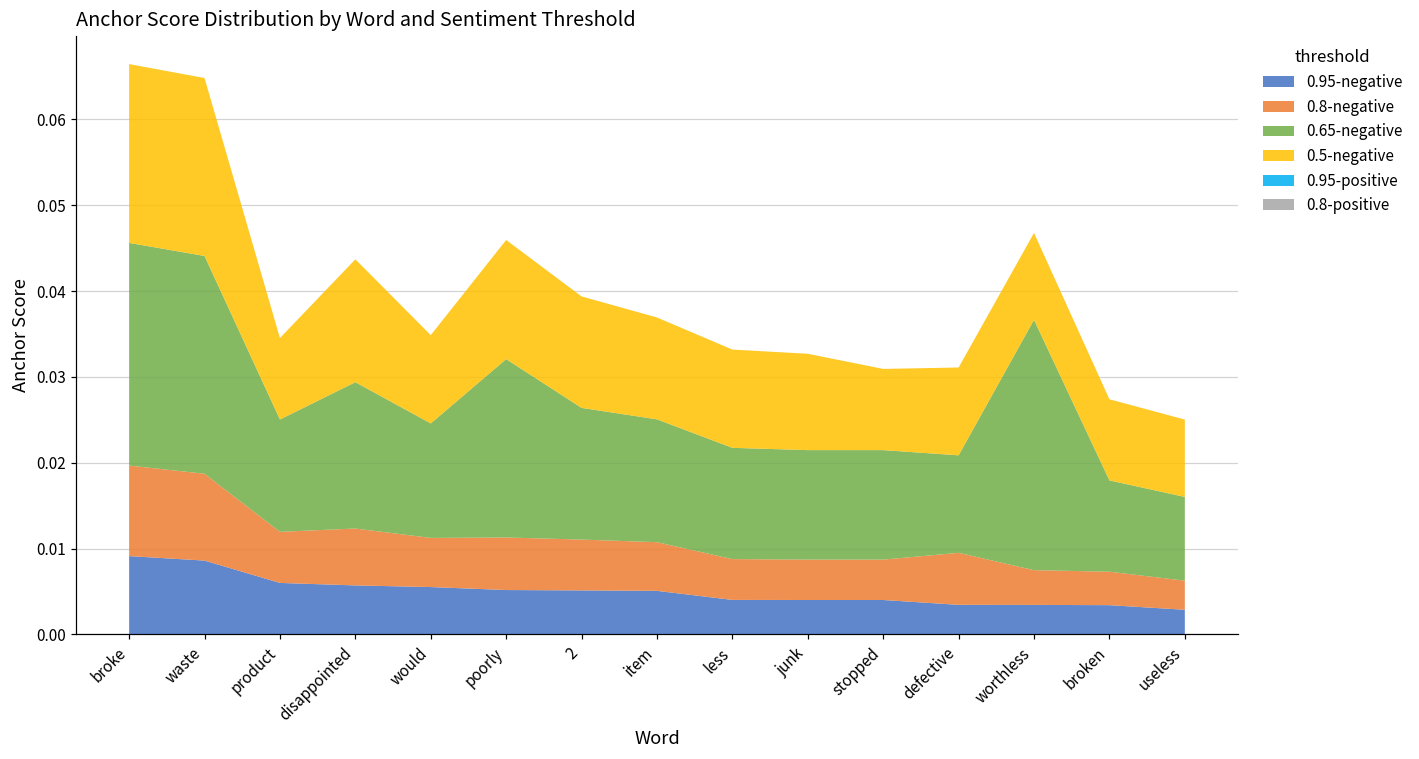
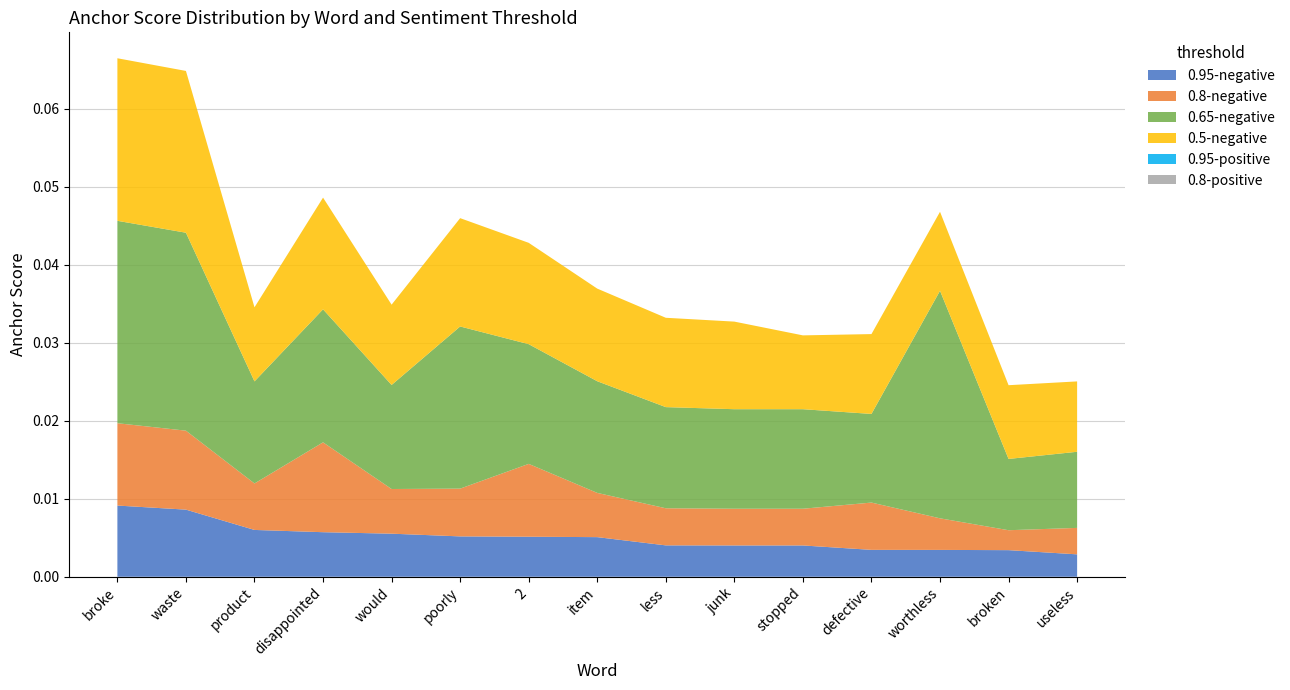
  {
    "0.95-negative": {
      "broke": 0.009,
      "waste": 0.009,
      "product": 0.006,
      "disappointed": 0.006,
      "would": 0.006,
      "poorly": 0.005,
      "2": 0.005,
      "item": 0.005,
      "less": 0.004,
      "junk": 0.004,
      "stopped": 0.004,
      "defective": 0.003,
      "worthless": 0.003,
      "broken": 0.003,
      "useless": 0.003
    },
    "0.8-negative": {
      "broke": 0.011,
      "waste": 0.010,
      "product": 0.006,
-     "disappointed": 0.007,
+     "disappointed": 0.012,
      "would": 0.006,
      "poorly": 0.006,
-     "2": 0.006,
+     "2": 0.009,
      "item": 0.006,
      "less": 0.005,
      "junk": 0.005,
      "stopped": 0.005,
      "defective": 0.006,
      "worthless": 0.004,
-     "broken": 0.004,
+     "broken": 0.003,
      "useless": 0.003
    },
    "0.65-negative": {
      "broke": 0.026,
      "waste": 0.025,
      "product": 0.013,
      "disappointed": 0.017,
      "would": 0.013,
      "poorly": 0.021,
      "2": 0.015,
      "item": 0.014,
      "less": 0.013,
      "junk": 0.013,
      "stopped": 0.013,
      "defective": 0.011,
      "worthless": 0.029,
-     "broken": 0.011,
+     "broken": 0.009,
      "useless": 0.010
    }
  }
